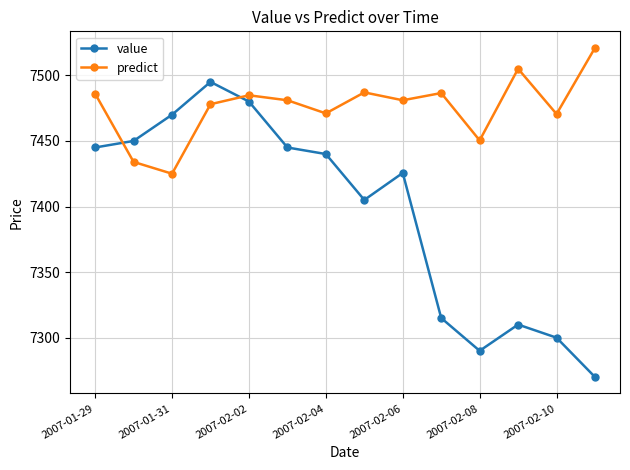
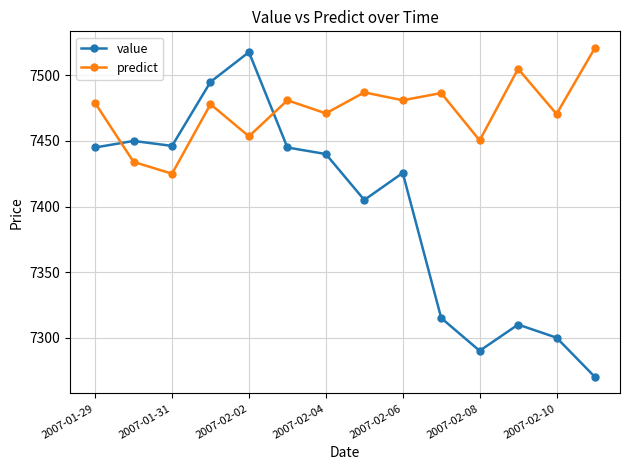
  {
    "value": {
      "2007-01-29": 7445,
-     "2007-01-31": 7470,
-     "2007-02-02": 7480,
+     "2007-01-31": 7446,
+     "2007-02-02": 7518,
      "2007-02-04": 7440,
      "2007-02-06": 7426,
      "2007-02-08": 7290,
      "2007-02-10": 7300
    },
    "predict": {
-     "2007-01-29": 7486,
+     "2007-01-29": 7479,
      "2007-01-31": 7425,
-     "2007-02-02": 7485,
+     "2007-02-02": 7454,
      "2007-02-04": 7471,
      "2007-02-06": 7481,
      "2007-02-08": 7450,
      "2007-02-10": 7471
    }
  }
